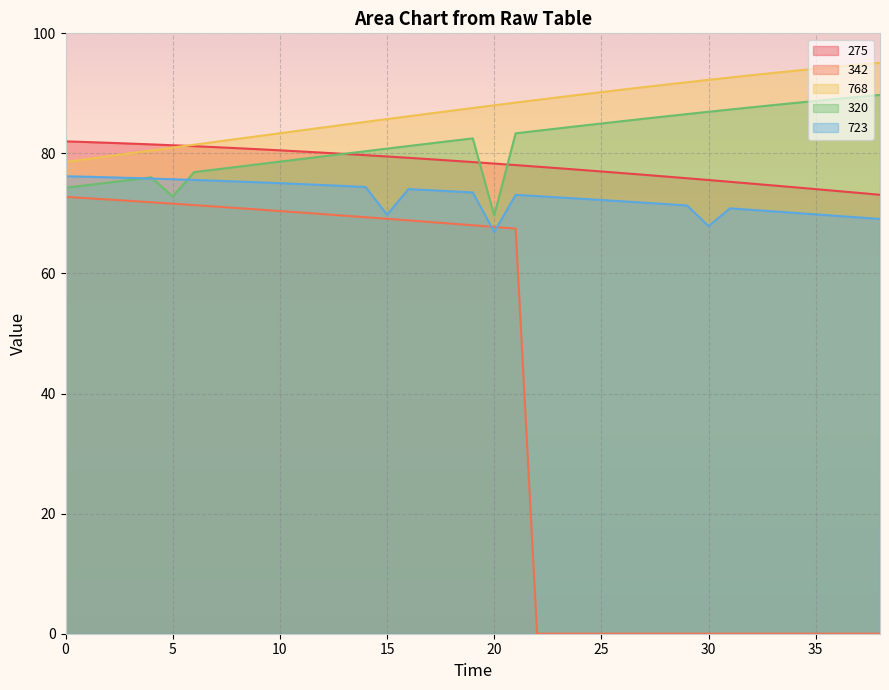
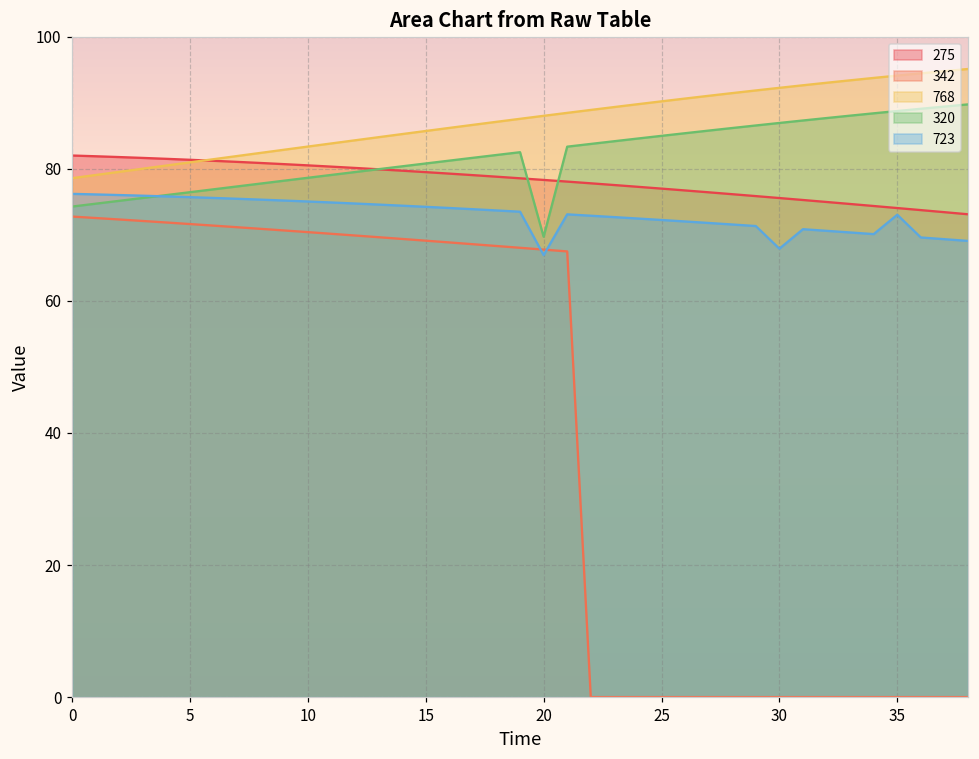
  {
    "320": {
      "0": 74,
-     "5": 73,
+     "5": 76,
      "10": 79,
      "15": 81,
      "20": 70,
      "25": 85,
      "30": 87
    },
    "723": {
      "0": 76,
      "5": 76,
      "10": 75,
-     "15": 70,
+     "15": 74,
      "20": 67,
      "25": 72,
      "30": 68,
-     "35": 70
+     "35": 73
    }
  }
